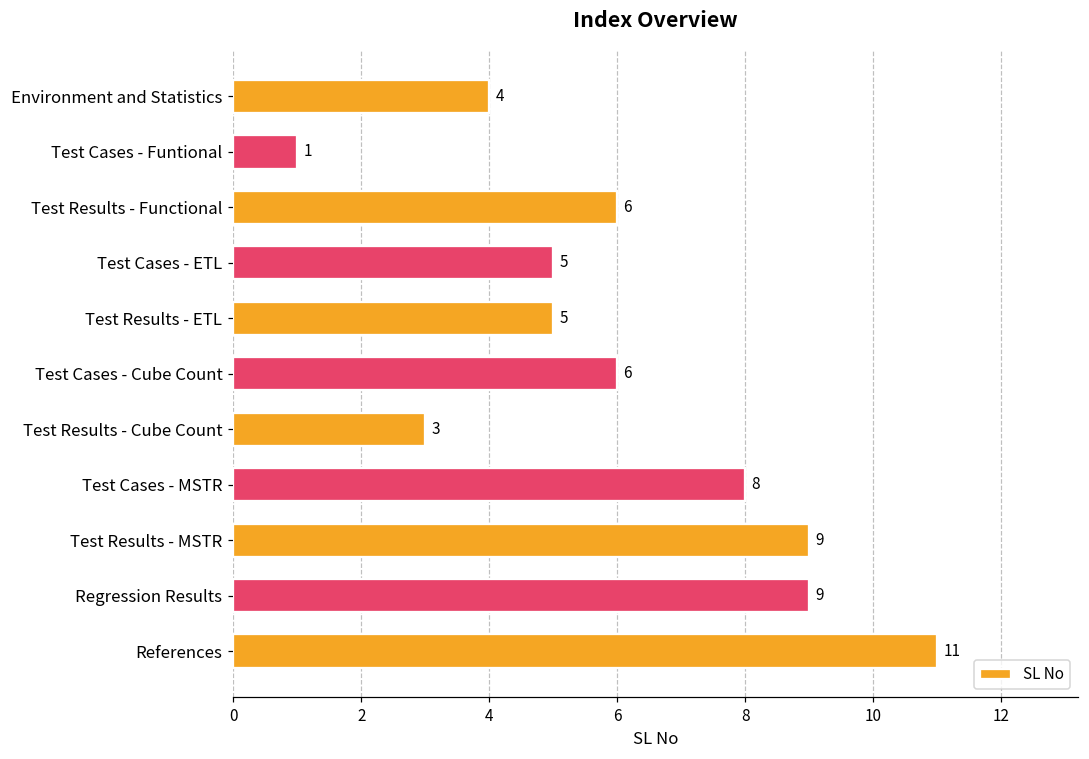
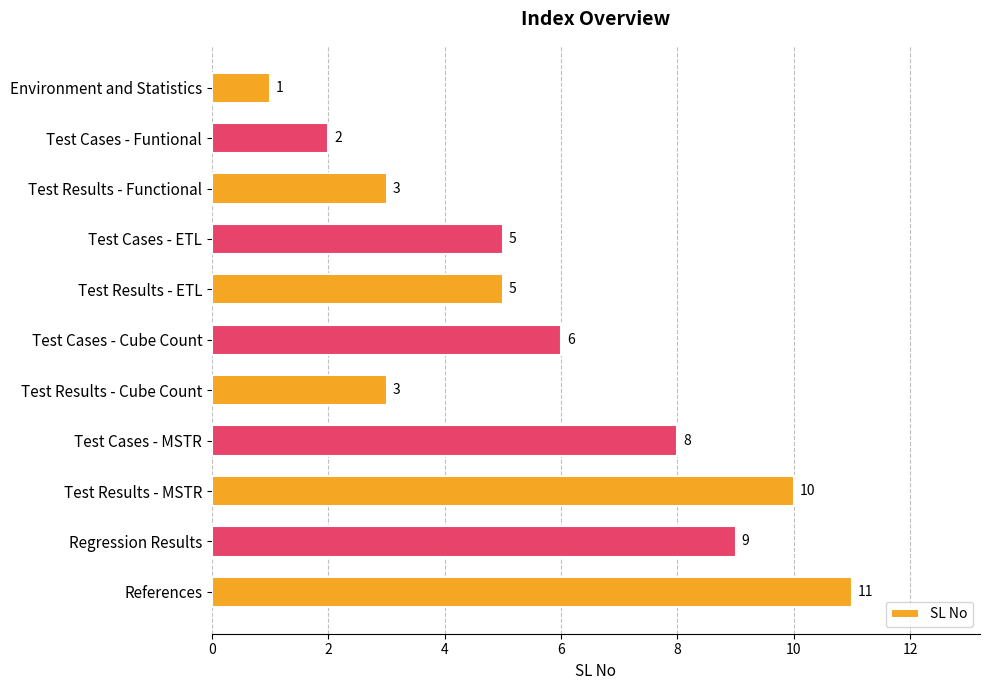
  {
-   "Environment and Statistics": 4,
-   "Test Cases - Funtional": 1,
-   "Test Results - Functional": 6,
+   "Environment and Statistics": 1,
+   "Test Cases - Funtional": 2,
+   "Test Results - Functional": 3,
    "Test Cases - ETL": 5,
    "Test Results - ETL": 5,
    "Test Cases - Cube Count": 6,
    "Test Results - Cube Count": 3,
    "Test Cases - MSTR": 8,
-   "Test Results - MSTR": 9,
+   "Test Results - MSTR": 10,
    "Regression Results": 9,
    "References": 11
  }
